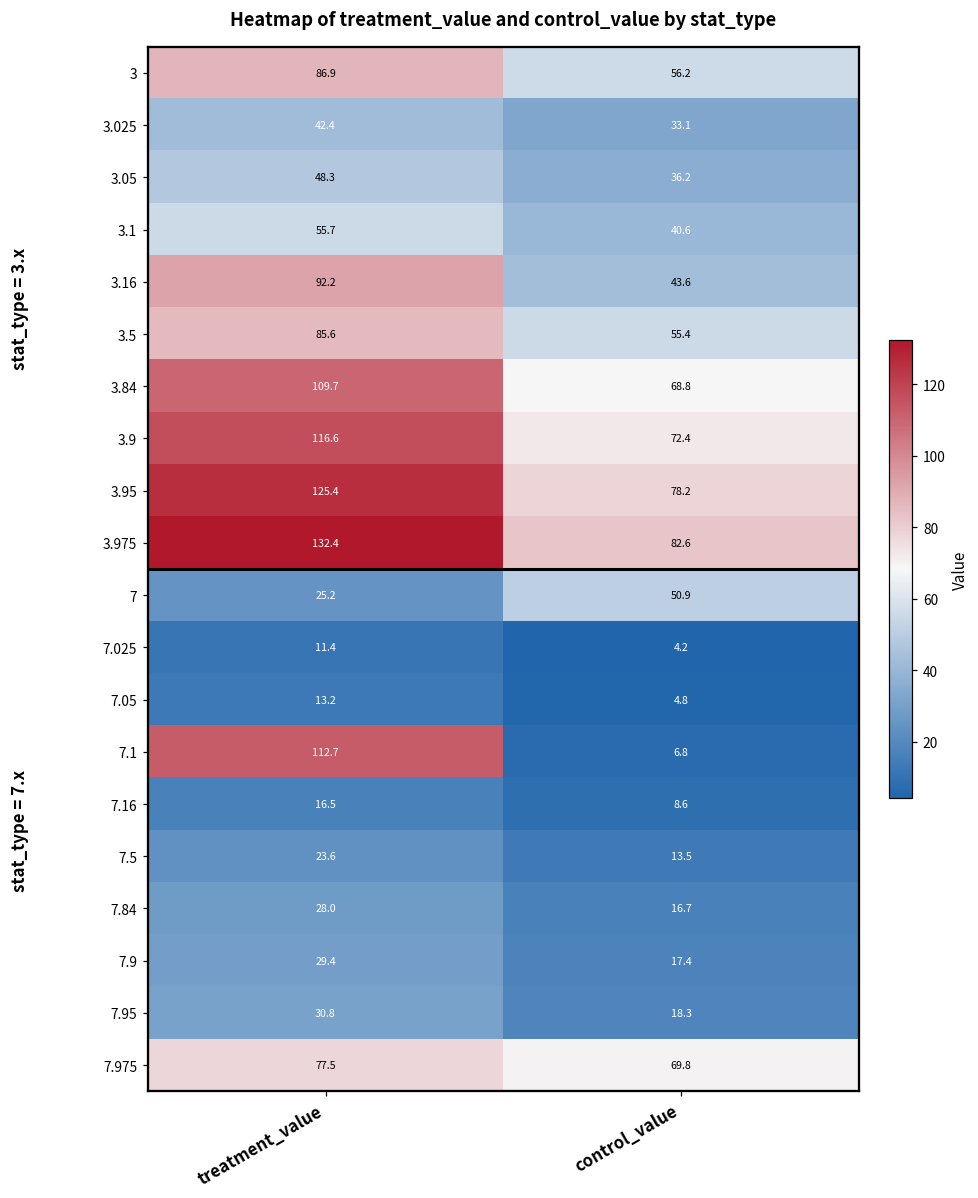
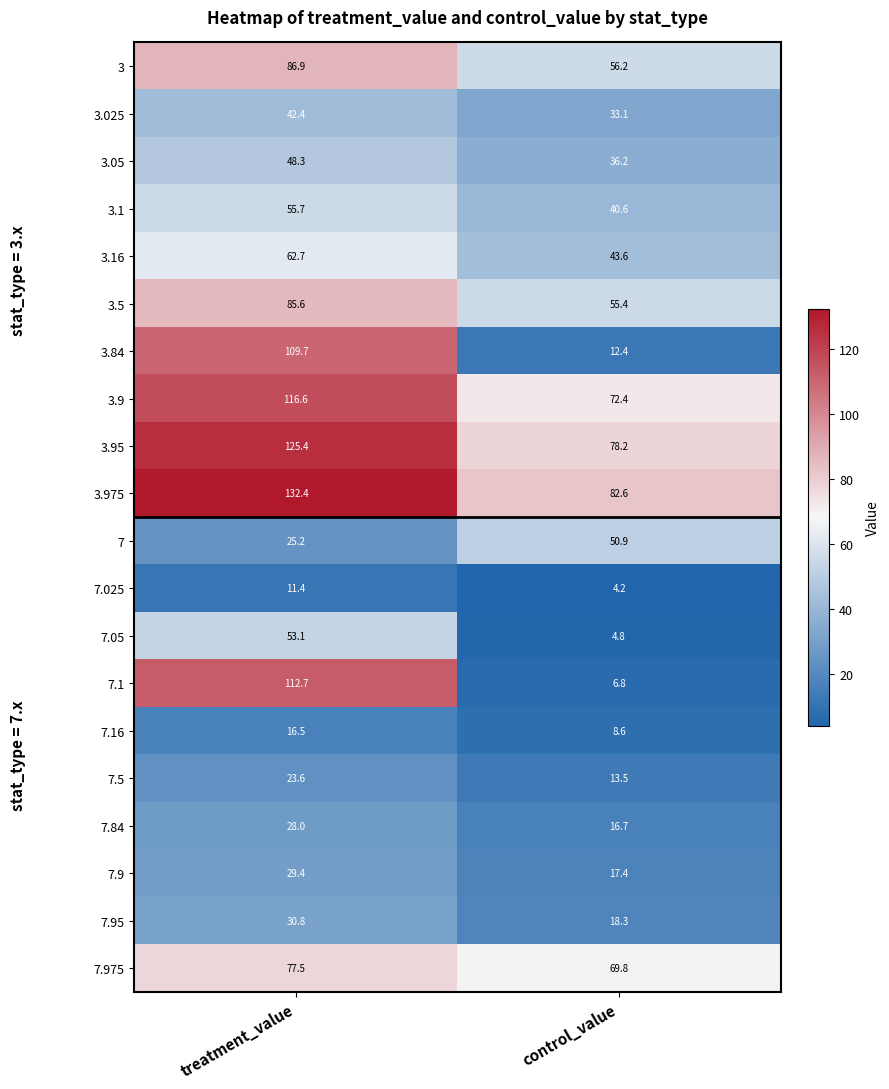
  {
    "3": {
      "treatment_value": 86.9,
      "control_value": 56.2
    },
    "3.025": {
      "treatment_value": 42.4,
      "control_value": 33.1
    },
    "3.05": {
      "treatment_value": 48.3,
      "control_value": 36.2
    },
    "3.1": {
      "treatment_value": 55.7,
      "control_value": 40.6
    },
    "3.16": {
-     "treatment_value": 92.2,
+     "treatment_value": 62.7,
      "control_value": 43.6
    },
    "3.5": {
      "treatment_value": 85.6,
      "control_value": 55.4
    },
    "3.84": {
      "treatment_value": 109.7,
-     "control_value": 68.8
+     "control_value": 12.4
    },
    "3.9": {
      "treatment_value": 116.6,
      "control_value": 72.4
    },
    "3.95": {
      "treatment_value": 125.4,
      "control_value": 78.2
    },
    "3.975": {
      "treatment_value": 132.4,
      "control_value": 82.6
    },
    "7": {
      "treatment_value": 25.2,
      "control_value": 50.9
    },
    "7.025": {
      "treatment_value": 11.4,
      "control_value": 4.2
    },
    "7.05": {
-     "treatment_value": 13.2,
+     "treatment_value": 53.1,
      "control_value": 4.8
    },
    "7.1": {
      "treatment_value": 112.7,
      "control_value": 6.8
    },
    "7.16": {
      "treatment_value": 16.5,
      "control_value": 8.6
    },
    "7.5": {
      "treatment_value": 23.6,
      "control_value": 13.5
    },
    "7.84": {
      "treatment_value": 28.0,
      "control_value": 16.7
    },
    "7.9": {
      "treatment_value": 29.4,
      "control_value": 17.4
    },
    "7.95": {
      "treatment_value": 30.8,
      "control_value": 18.3
    },
    "7.975": {
      "treatment_value": 77.5,
      "control_value": 69.8
    }
  }
